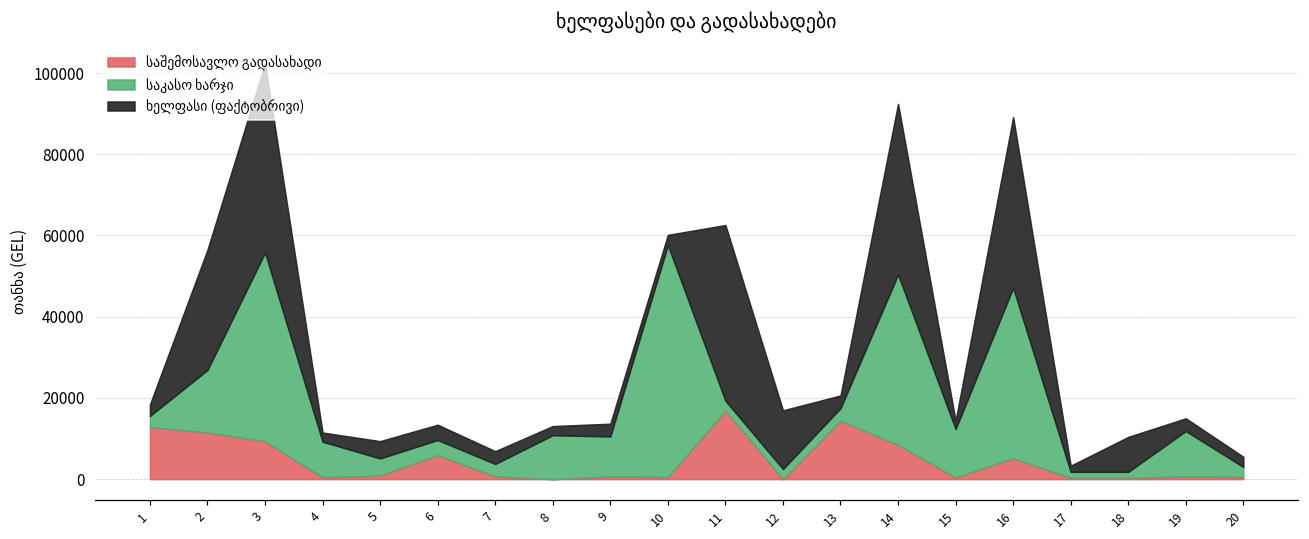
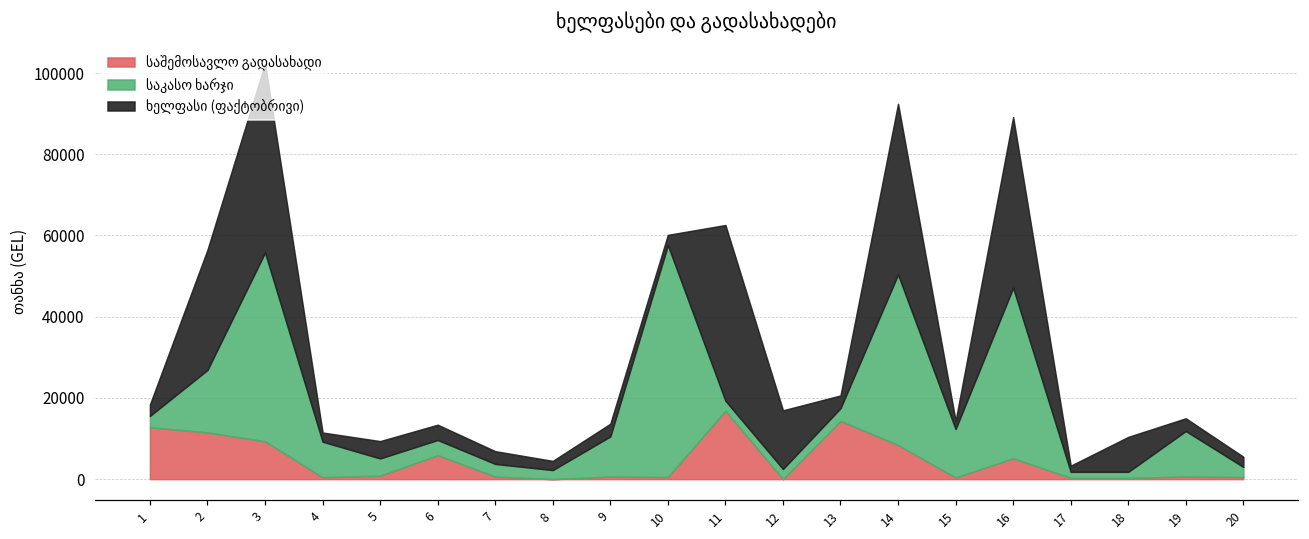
  {
    "საშემოსავლო გადასახადი": {
      "1": 13000,
      "2": 11000,
      "3": 9000,
      "5": 1000,
      "6": 6000,
      "8": 0,
      "11": 17000,
      "12": 0,
      "13": 14000,
      "14": 8000,
      "16": 5000
    },
    "საკასო ხარჯი": {
      "1": 3000,
      "2": 15000,
      "3": 47000,
      "4": 9000,
      "5": 4000,
      "6": 4000,
      "7": 3000,
-     "8": 11000,
+     "8": 2000,
      "9": 10000,
      "10": 57000,
      "11": 3000,
      "12": 3000,
      "13": 3000,
      "14": 42000,
      "15": 12000,
      "16": 42000,
      "17": 2000,
      "18": 2000,
      "19": 11000,
      "20": 3000
    },
    "ხელფასი (ფაქტობრივი)": {
      "1": 3000,
      "2": 30000,
      "4": 2000,
      "5": 4000,
      "6": 4000,
      "7": 3000,
      "8": 2000,
      "9": 3000,
      "10": 3000,
      "11": 43000,
      "12": 14000,
      "13": 3000,
      "14": 42000,
      "15": 2000,
      "16": 42000,
      "17": 2000,
      "18": 9000,
      "19": 3000,
      "20": 3000
    }
  }
